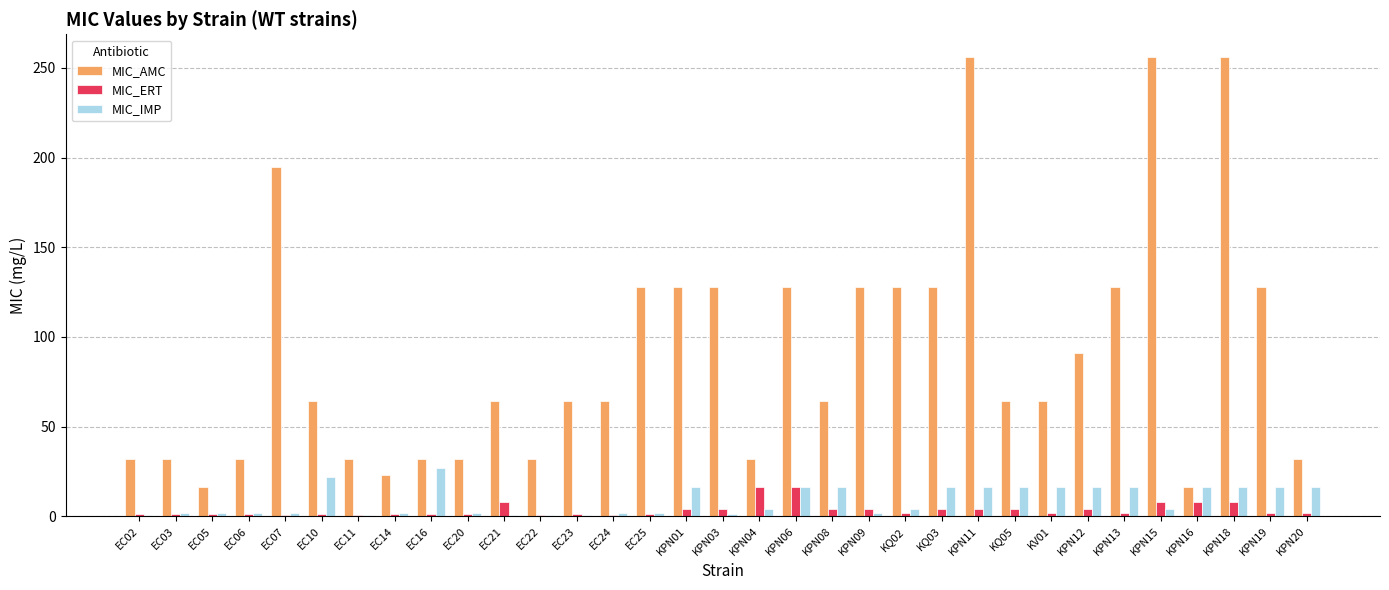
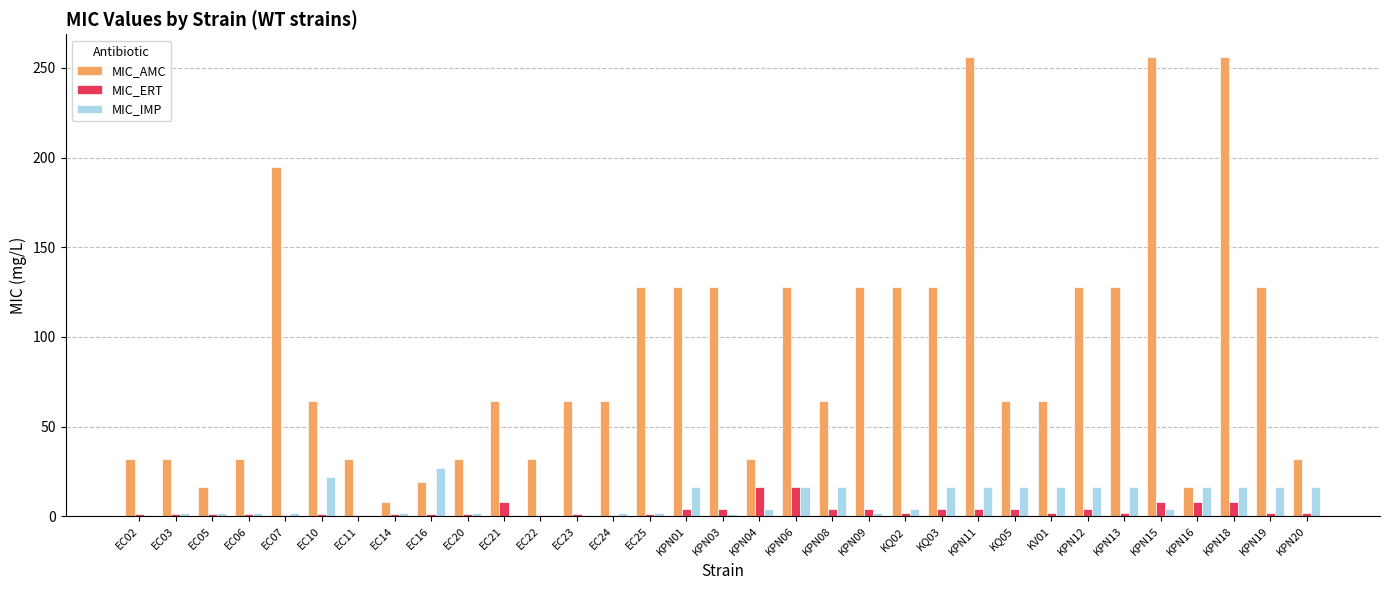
  {
    "MIC_AMC": {
      "EC02": 32,
      "EC03": 32,
      "EC05": 16,
      "EC06": 32,
      "EC07": 195,
      "EC10": 64,
      "EC11": 32,
-     "EC14": 23,
-     "EC16": 32,
+     "EC14": 8,
+     "EC16": 19,
      "EC20": 32,
      "EC21": 64,
      "EC22": 32,
      "EC23": 64,
      "EC24": 64,
      "EC25": 128,
      "KPN01": 128,
      "KPN03": 128,
      "KPN04": 32,
      "KPN06": 128,
      "KPN08": 64,
      "KPN09": 128,
      "KQ02": 128,
      "KQ03": 128,
      "KPN11": 256,
      "KQ05": 64,
      "KV01": 64,
-     "KPN12": 91,
+     "KPN12": 128,
      "KPN13": 128,
      "KPN15": 256,
      "KPN16": 16,
      "KPN18": 256,
      "KPN19": 128,
      "KPN20": 32
    },
    "MIC_ERT": {
      "EC21": 8,
      "KPN01": 4,
      "KPN03": 4,
      "KPN04": 16,
      "KPN06": 16,
      "KPN08": 4,
      "KPN09": 4,
      "KQ02": 2,
      "KQ03": 4,
      "KPN11": 4,
      "KQ05": 4,
      "KV01": 2,
      "KPN12": 4,
      "KPN13": 2,
      "KPN15": 8,
      "KPN16": 8,
      "KPN18": 8,
      "KPN19": 2,
      "KPN20": 2
    },
    "MIC_IMP": {
      "EC03": 2,
      "EC05": 2,
      "EC06": 2,
      "EC07": 2,
      "EC10": 22,
      "EC14": 2,
      "EC16": 27,
      "EC20": 2,
      "EC24": 2,
      "EC25": 2,
      "KPN01": 16,
      "KPN04": 4,
      "KPN06": 16,
      "KPN08": 16,
      "KPN09": 2,
      "KQ02": 4,
      "KQ03": 16,
      "KPN11": 16,
      "KQ05": 16,
      "KV01": 16,
      "KPN12": 16,
      "KPN13": 16,
      "KPN15": 4,
      "KPN16": 16,
      "KPN18": 16,
      "KPN19": 16,
      "KPN20": 16
    }
  }
